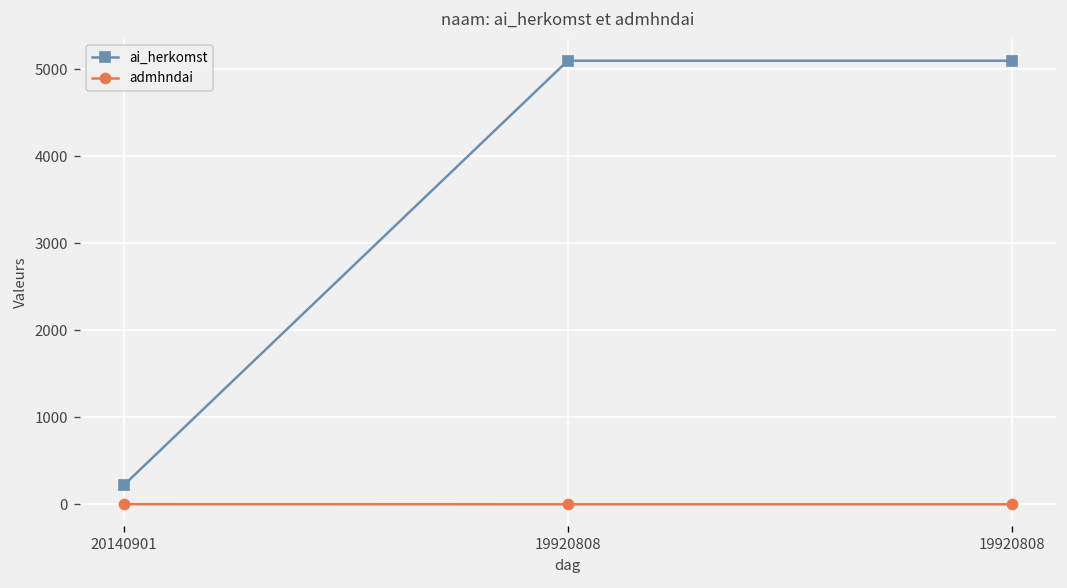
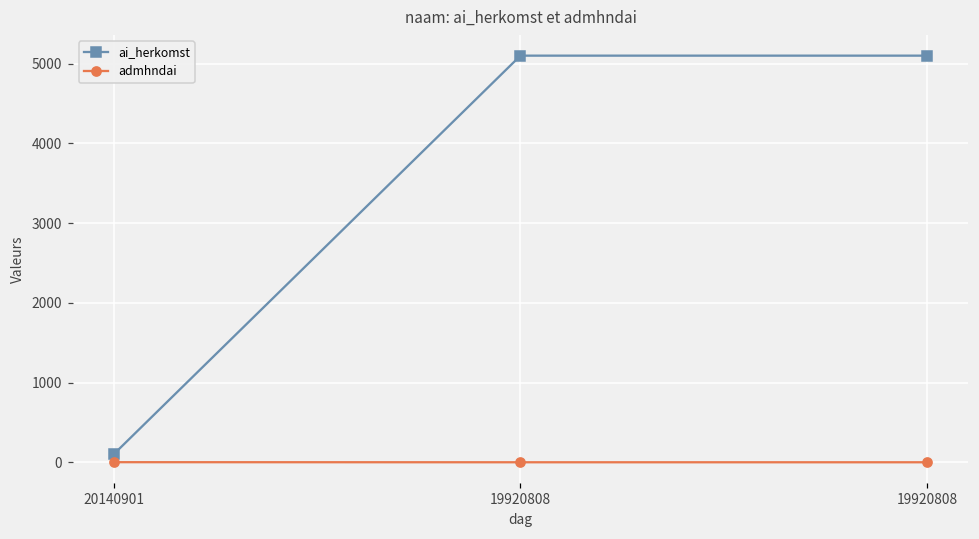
  {
    "ai_herkomst": {
-     "20140901": 200
+     "20140901": 100
    },
    "admhndai": {
      "20140901": 0
    }
  }
